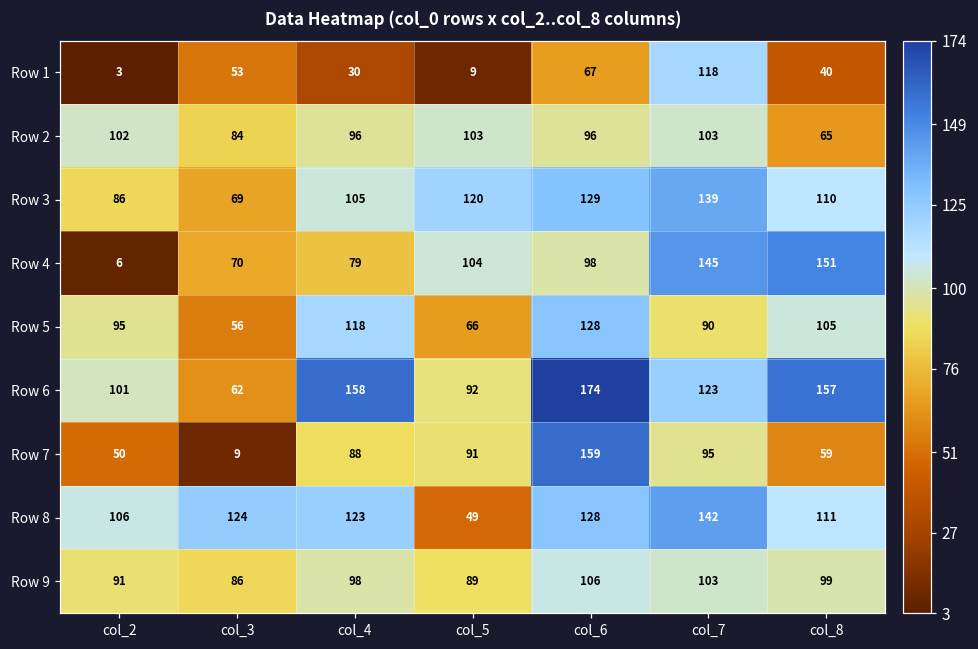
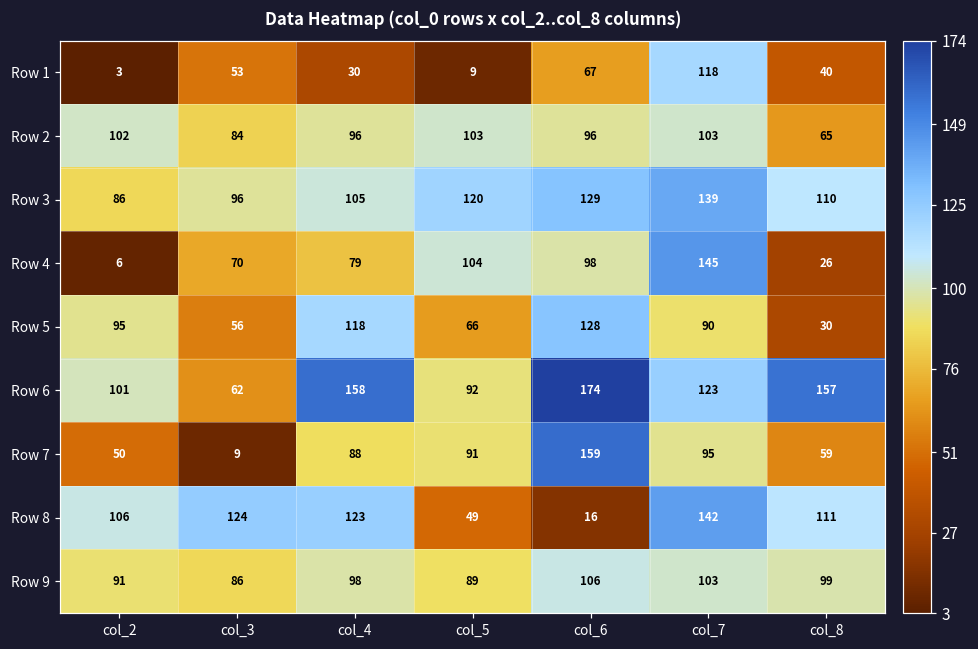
  {
    "Row 1": {
      "col_2": 3,
      "col_3": 53,
      "col_4": 30,
      "col_5": 9,
      "col_6": 67,
      "col_7": 118,
      "col_8": 40
    },
    "Row 2": {
      "col_2": 102,
      "col_3": 84,
      "col_4": 96,
      "col_5": 103,
      "col_6": 96,
      "col_7": 103,
      "col_8": 65
    },
    "Row 3": {
      "col_2": 86,
-     "col_3": 69,
+     "col_3": 96,
      "col_4": 105,
      "col_5": 120,
      "col_6": 129,
      "col_7": 139,
      "col_8": 110
    },
    "Row 4": {
      "col_2": 6,
      "col_3": 70,
      "col_4": 79,
      "col_5": 104,
      "col_6": 98,
      "col_7": 145,
-     "col_8": 151
+     "col_8": 26
    },
    "Row 5": {
      "col_2": 95,
      "col_3": 56,
      "col_4": 118,
      "col_5": 66,
      "col_6": 128,
      "col_7": 90,
-     "col_8": 105
+     "col_8": 30
    },
    "Row 6": {
      "col_2": 101,
      "col_3": 62,
      "col_4": 158,
      "col_5": 92,
      "col_6": 174,
      "col_7": 123,
      "col_8": 157
    },
    "Row 7": {
      "col_2": 50,
      "col_3": 9,
      "col_4": 88,
      "col_5": 91,
      "col_6": 159,
      "col_7": 95,
      "col_8": 59
    },
    "Row 8": {
      "col_2": 106,
      "col_3": 124,
      "col_4": 123,
      "col_5": 49,
-     "col_6": 128,
+     "col_6": 16,
      "col_7": 142,
      "col_8": 111
    },
    "Row 9": {
      "col_2": 91,
      "col_3": 86,
      "col_4": 98,
      "col_5": 89,
      "col_6": 106,
      "col_7": 103,
      "col_8": 99
    }
  }
